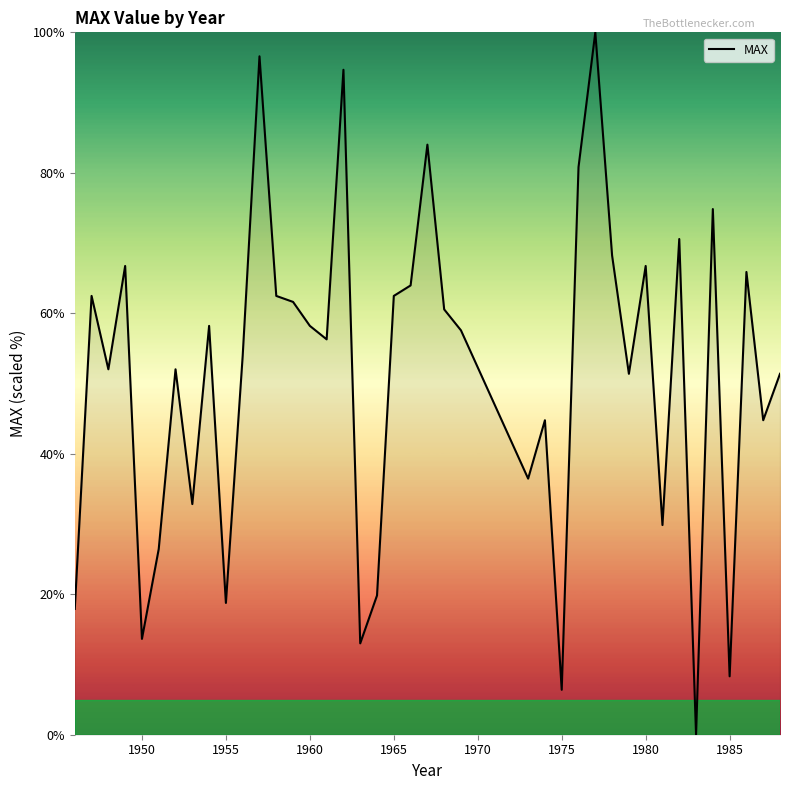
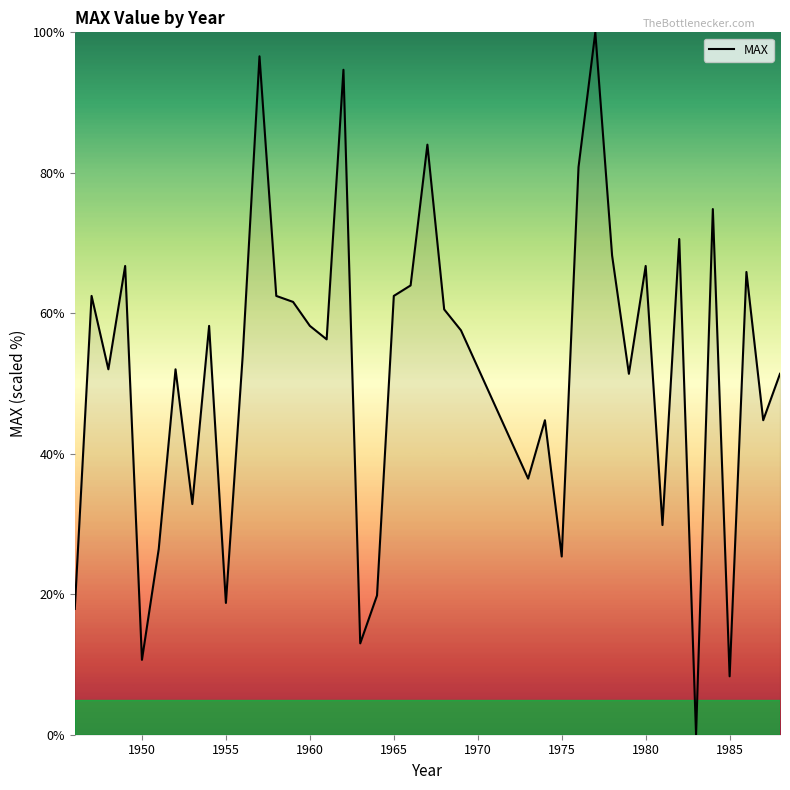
  {
-   "1950": "14%",
+   "1950": "11%",
    "1955": "19%",
    "1960": "58%",
    "1965": "62%",
-   "1975": "6%",
+   "1975": "25%",
    "1980": "67%",
    "1985": "8%"
  }
